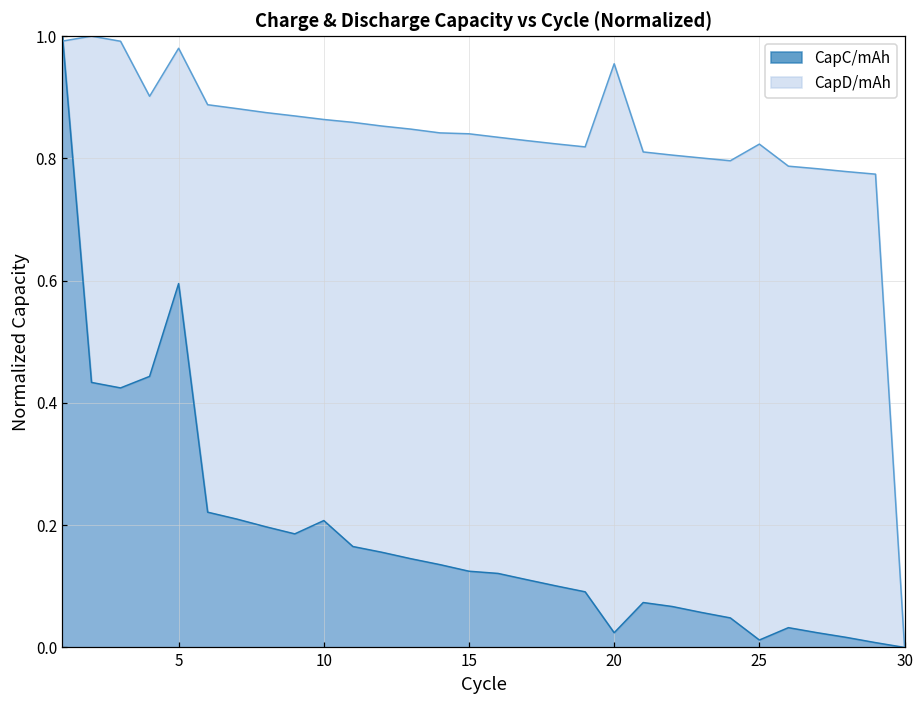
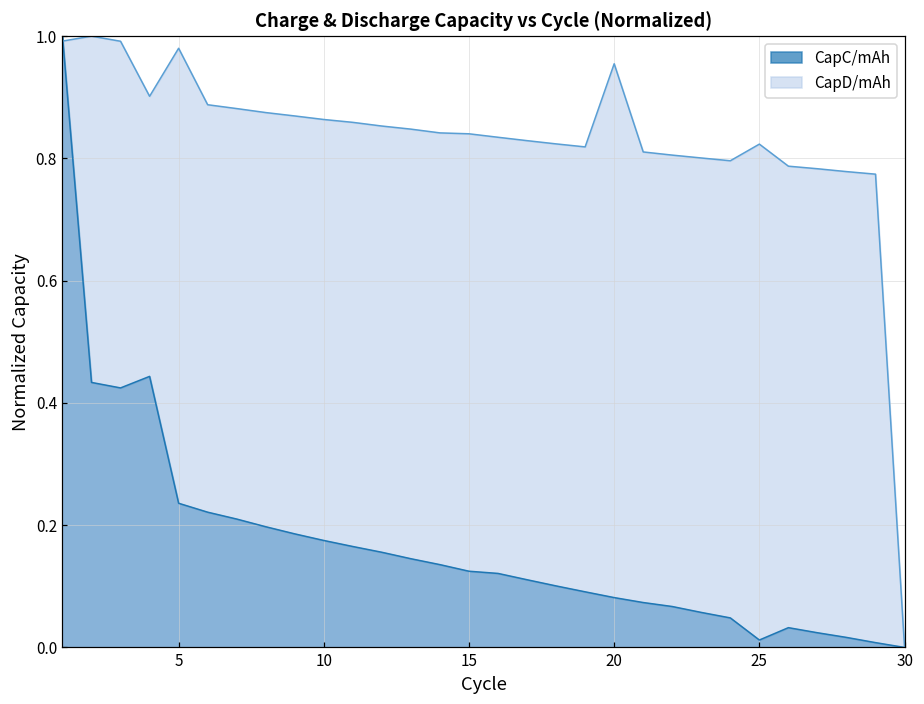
  {
    "CapC/mAh": {
-     "5": 0.60,
-     "10": 0.21,
+     "5": 0.24,
+     "10": 0.17,
      "15": 0.12,
-     "20": 0.02,
+     "20": 0.08,
      "25": 0.01
    },
    "CapD/mAh": {
      "5": 0.98,
      "10": 0.86,
      "15": 0.84,
      "20": 0.95,
      "25": 0.82
    }
  }
